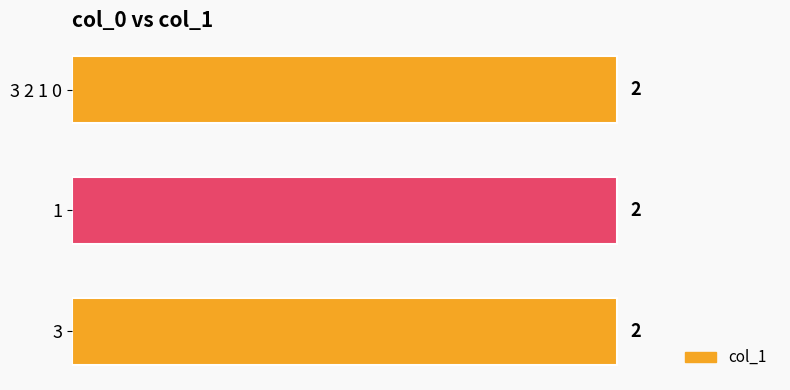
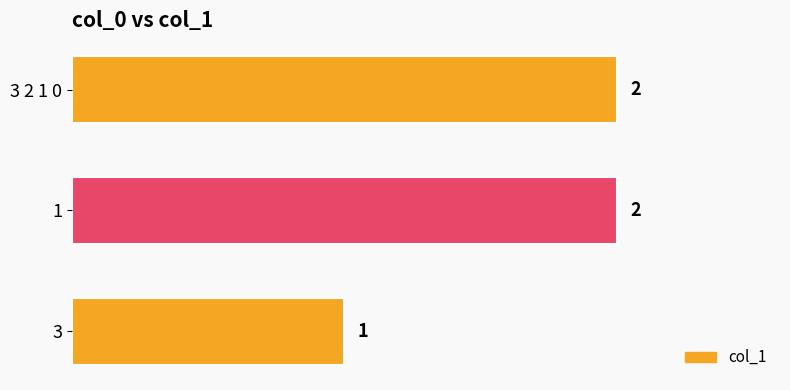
  {
    "3 2 1 0": 2,
    "1": 2,
-   "3": 2
+   "3": 1
  }
